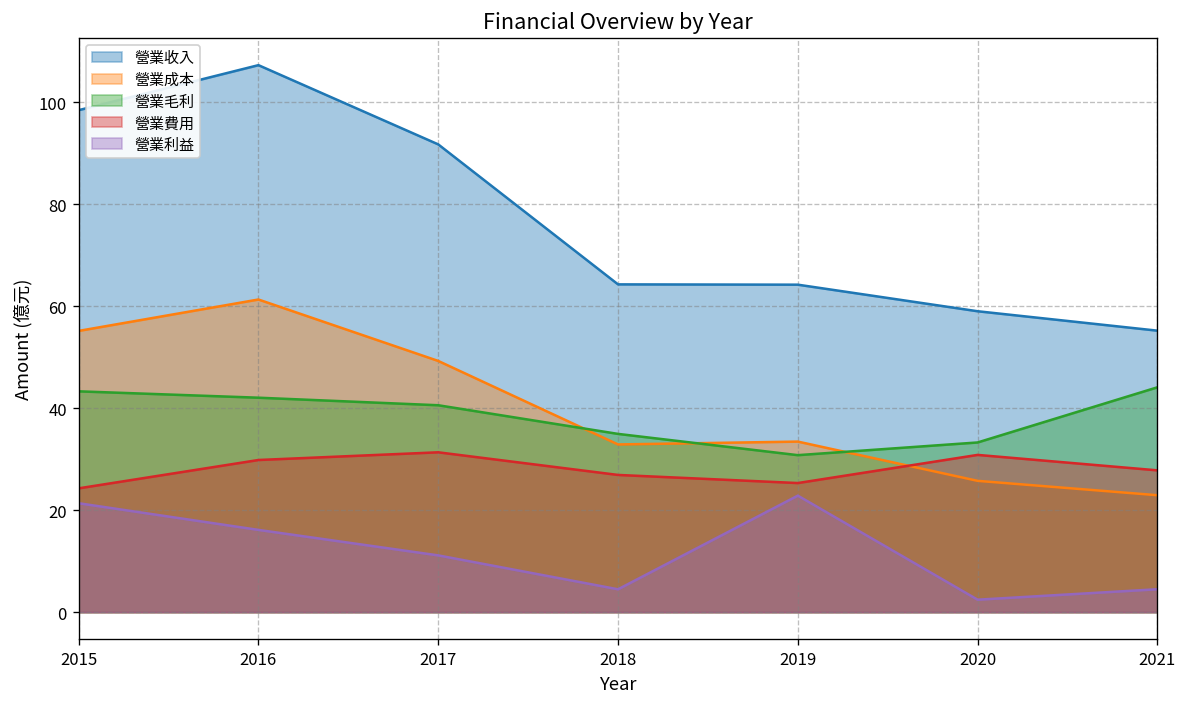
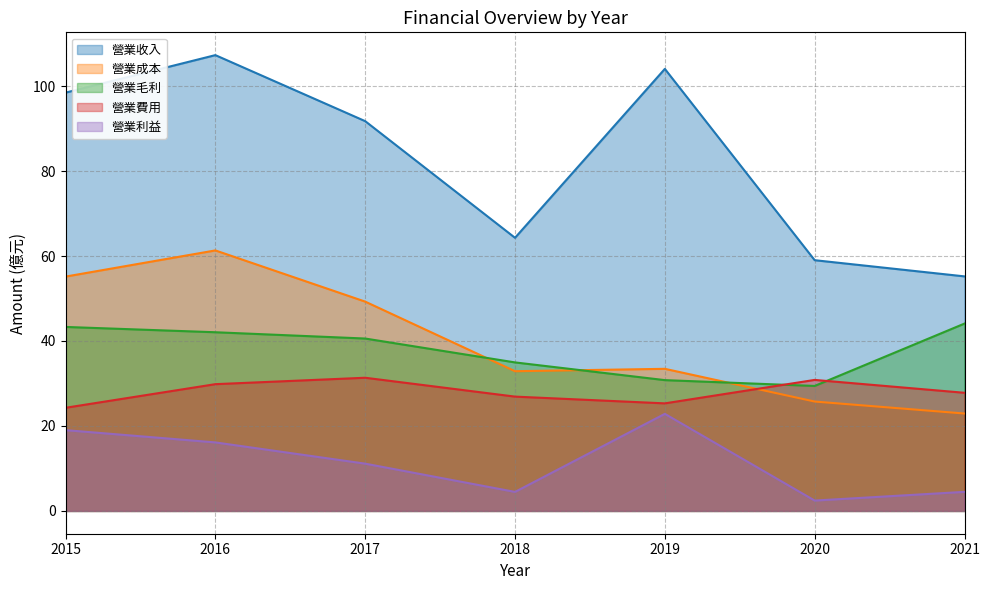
  {
    "營業收入": {
      "2015": 98,
      "2016": 107,
      "2017": 92,
      "2018": 64,
-     "2019": 64,
+     "2019": 104,
      "2020": 59,
      "2021": 55
    },
    "營業毛利": {
      "2015": 43,
      "2016": 42,
      "2017": 41,
      "2018": 35,
      "2019": 31,
-     "2020": 33,
+     "2020": 29,
      "2021": 44
    },
    "營業利益": {
-     "2015": 21,
+     "2015": 19,
      "2016": 16,
      "2017": 11,
      "2018": 4,
      "2019": 23,
      "2020": 2,
      "2021": 4
    }
  }
